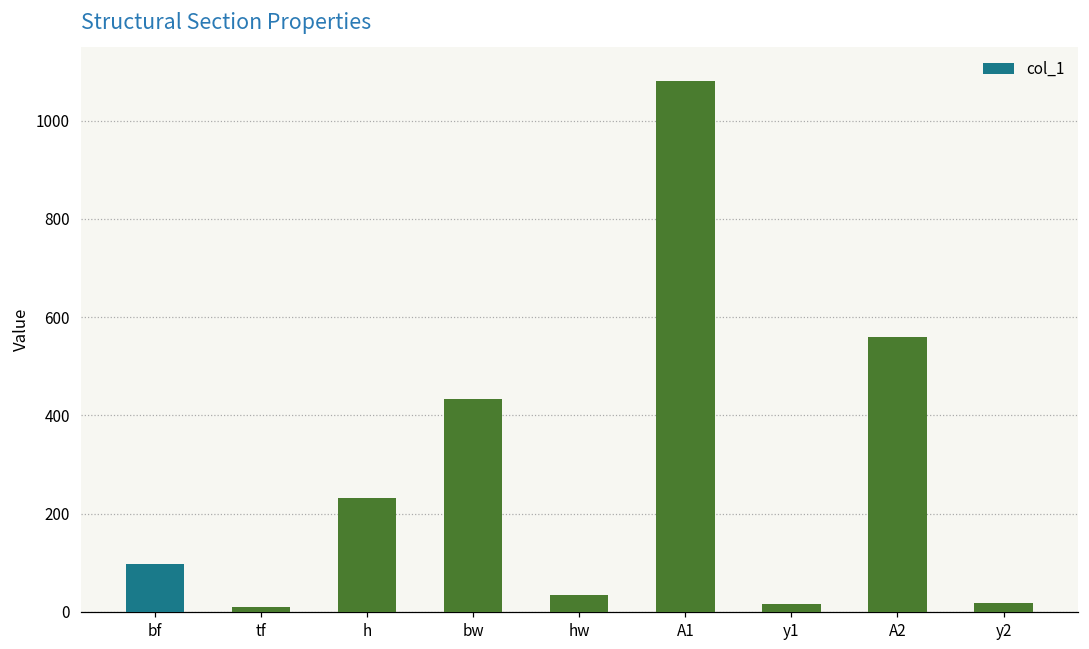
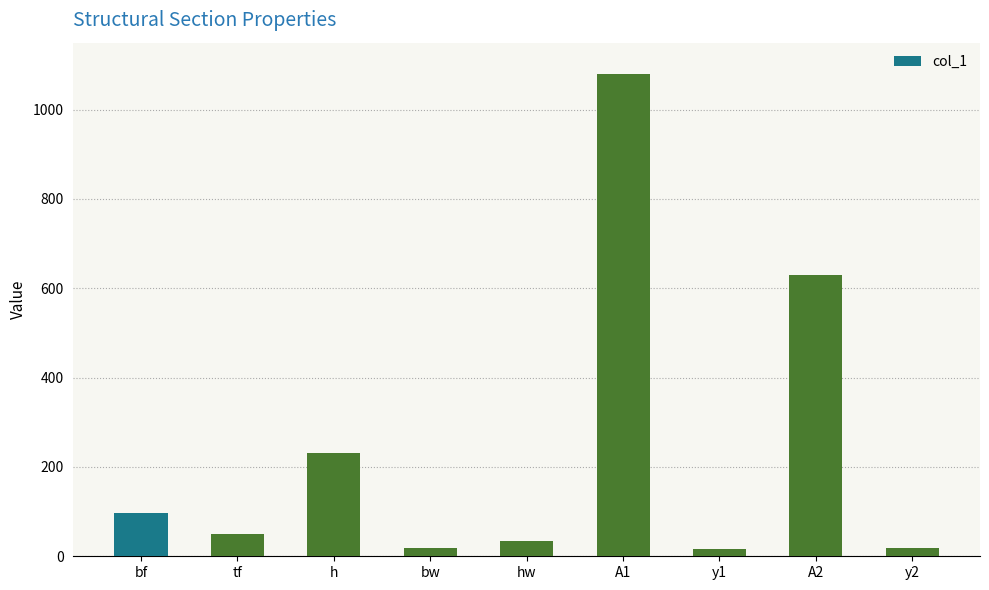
  {
    "bf": 100,
-   "tf": 10,
+   "tf": 50,
    "h": 230,
-   "bw": 430,
+   "bw": 20,
    "hw": 40,
    "A1": 1080,
    "y1": 20,
-   "A2": 560,
+   "A2": 630,
    "y2": 20
  }
